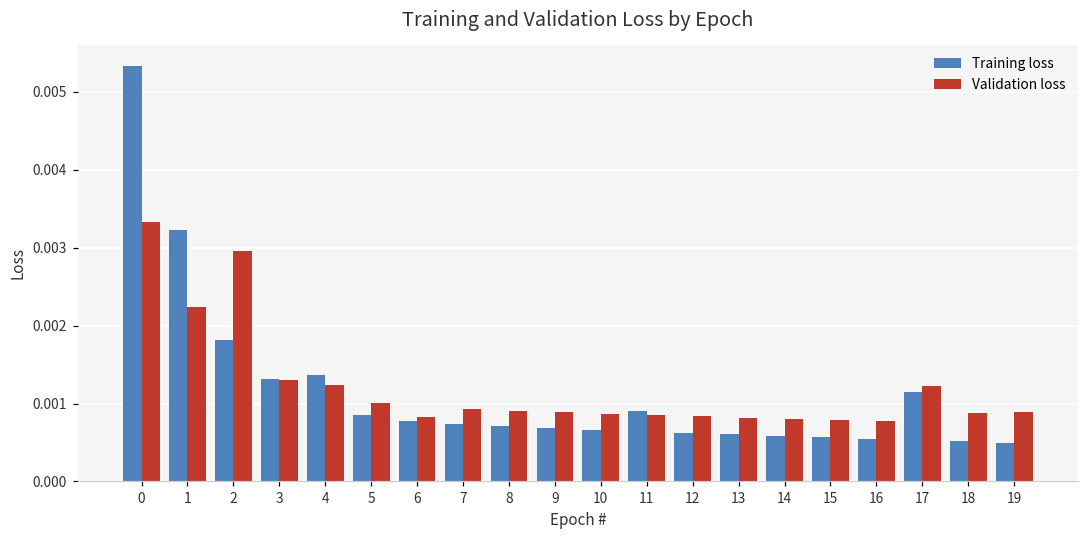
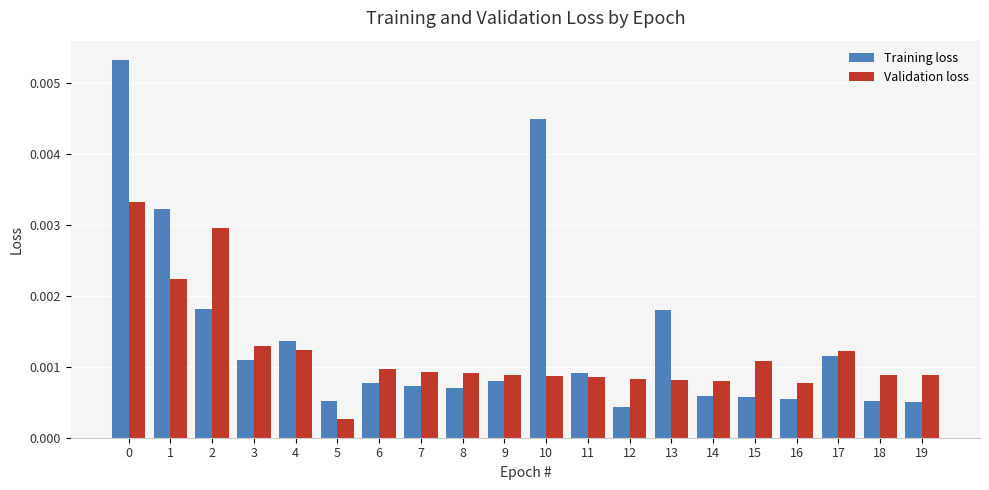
  {
    "Training loss": {
      "0": 0.0053,
      "1": 0.0032,
      "2": 0.0018,
-     "3": 0.0013,
+     "3": 0.0011,
      "4": 0.0014,
-     "5": 0.0009,
+     "5": 0.0005,
      "6": 0.0008,
      "7": 0.0007,
      "8": 0.0007,
-     "9": 0.0007,
-     "10": 0.0007,
+     "9": 0.0008,
+     "10": 0.0045,
      "11": 0.0009,
-     "12": 0.0006,
-     "13": 0.0006,
+     "12": 0.0004,
+     "13": 0.0018,
      "14": 0.0006,
      "15": 0.0006,
      "16": 0.0006,
      "17": 0.0011,
      "18": 0.0005,
      "19": 0.0005
    },
    "Validation loss": {
      "0": 0.0033,
      "1": 0.0022,
      "2": 0.0030,
      "3": 0.0013,
      "4": 0.0012,
-     "5": 0.0010,
-     "6": 0.0008,
+     "5": 0.0003,
+     "6": 0.0010,
      "7": 0.0009,
      "8": 0.0009,
      "9": 0.0009,
      "10": 0.0009,
      "11": 0.0009,
      "12": 0.0008,
      "13": 0.0008,
      "14": 0.0008,
-     "15": 0.0008,
+     "15": 0.0011,
      "16": 0.0008,
      "17": 0.0012,
      "18": 0.0009,
      "19": 0.0009
    }
  }
